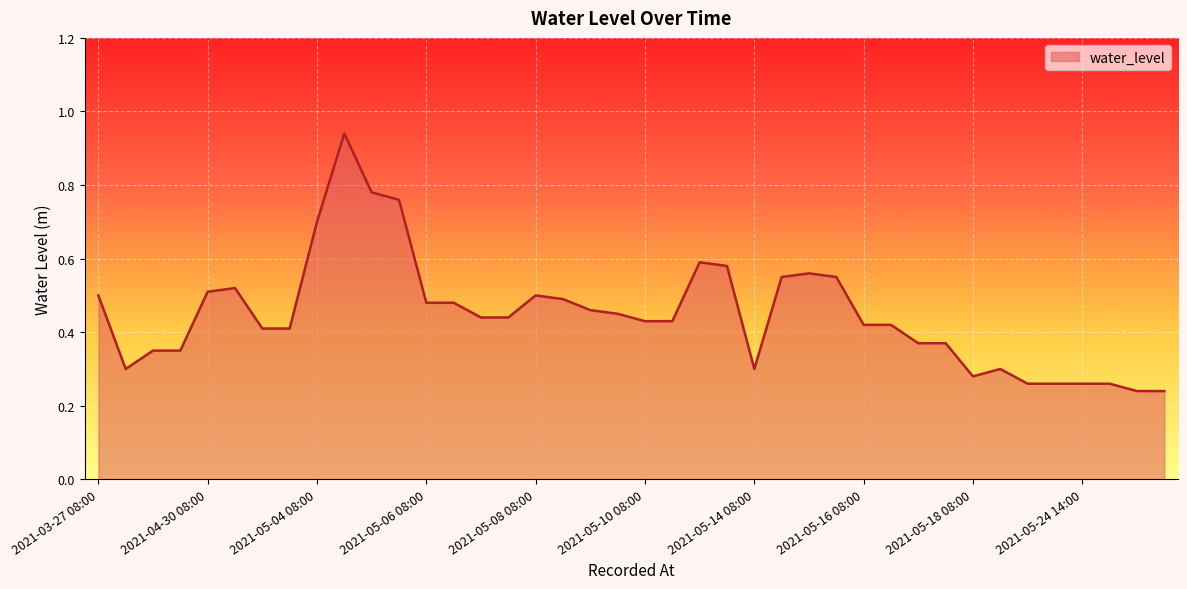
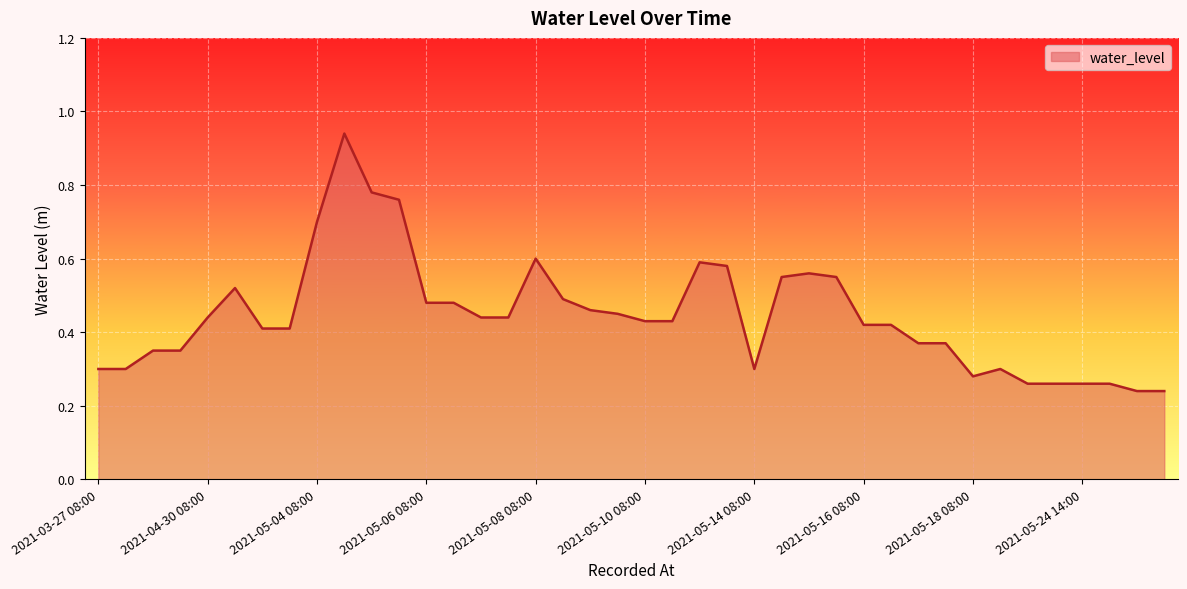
  {
-   "2021-03-27 08:00": 0.5,
-   "2021-04-30 08:00": 0.51,
+   "2021-03-27 08:00": 0.3,
+   "2021-04-30 08:00": 0.44,
    "2021-05-04 08:00": 0.70,
    "2021-05-06 08:00": 0.48,
-   "2021-05-08 08:00": 0.5,
+   "2021-05-08 08:00": 0.6,
    "2021-05-10 08:00": 0.43,
    "2021-05-14 08:00": 0.30,
    "2021-05-16 08:00": 0.42,
    "2021-05-18 08:00": 0.28,
    "2021-05-24 14:00": 0.26
  }
